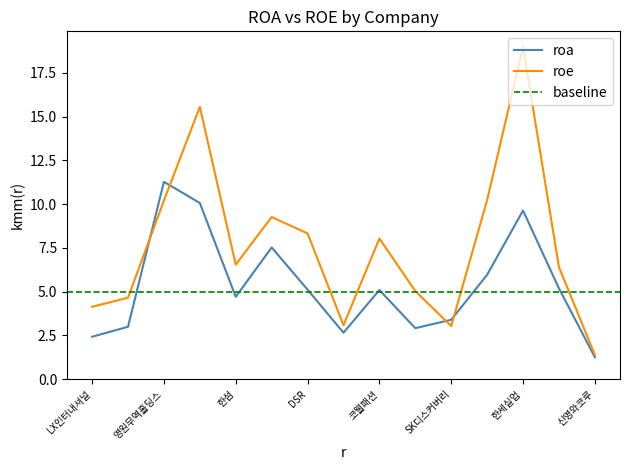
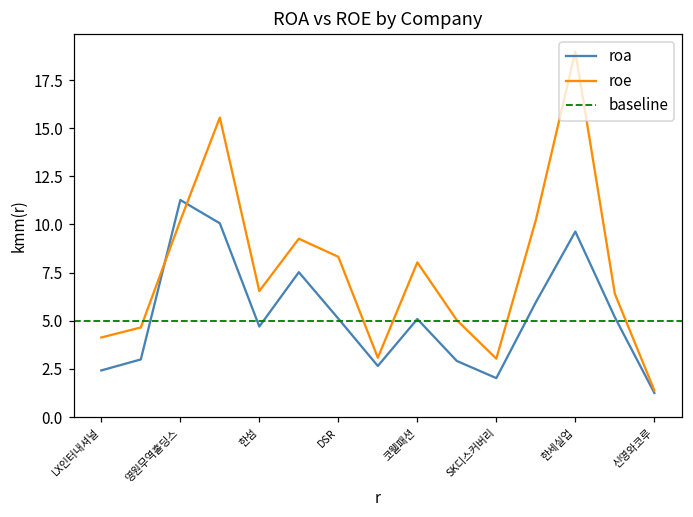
  {
    "roa": {
      "LX인터내셔널": 2.4,
      "영원무역홀딩스": 11.3,
      "한섬": 4.7,
      "DSR": 5.1,
      "코웰패션": 5.1,
-     "SK디스커버리": 3.4,
+     "SK디스커버리": 2.0,
      "한세실업": 9.6
    },
    "roe": {
      "LX인터내셔널": 4.1,
      "영원무역홀딩스": 10.2,
      "한섬": 6.5,
      "DSR": 8.3,
      "코웰패션": 8.0,
      "SK디스커버리": 3.0
    }
  }
